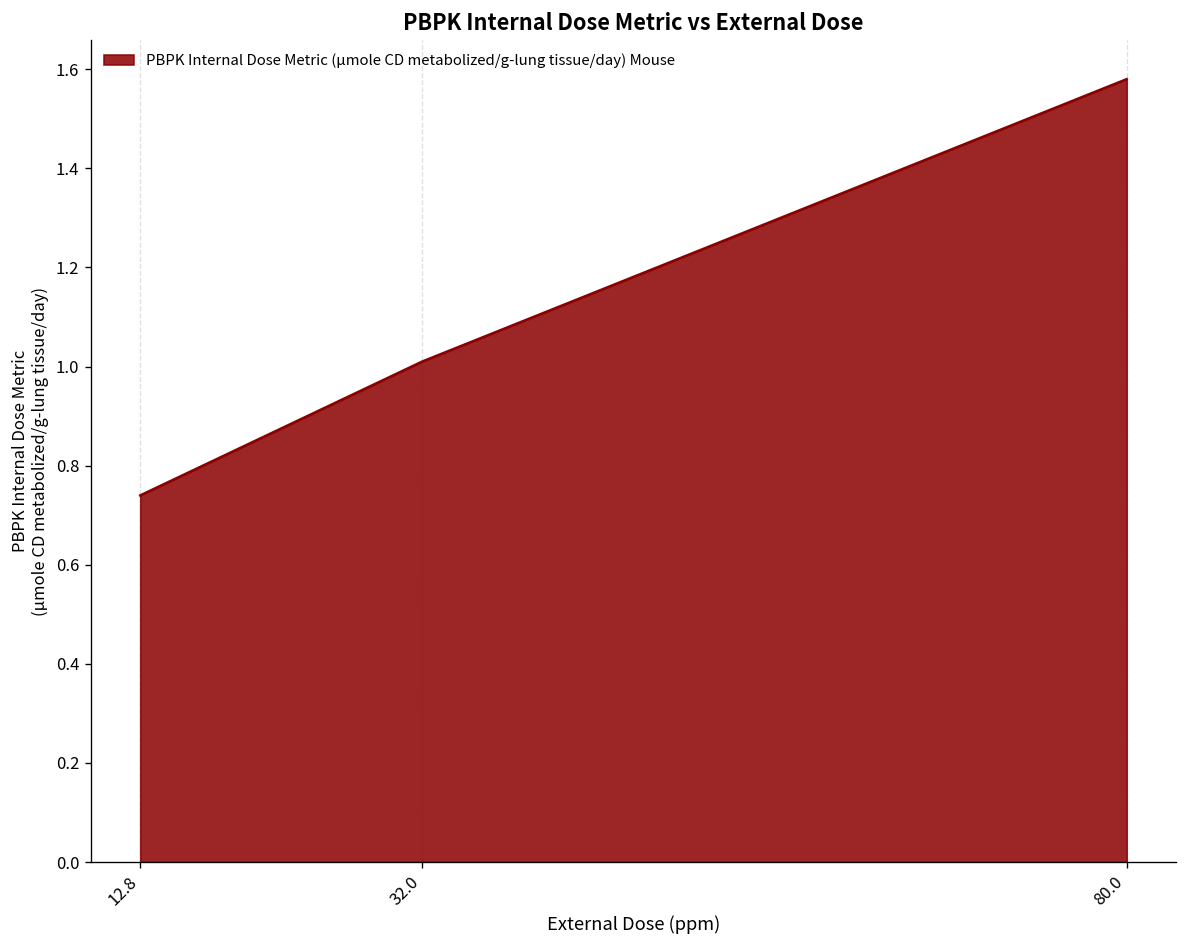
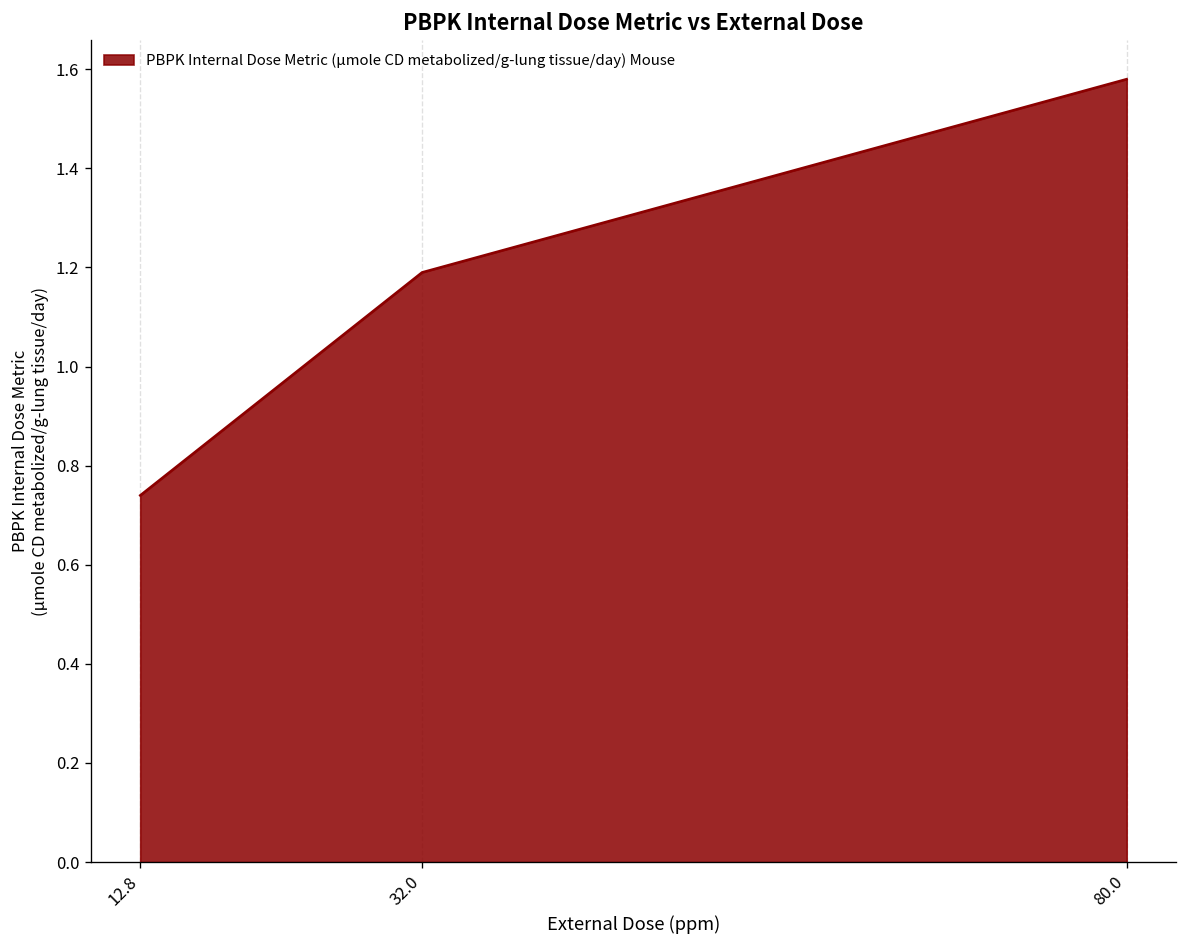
  {
    "12.8": 0.74,
-   "32.0": 1.01,
+   "32.0": 1.19,
    "80.0": 1.58
  }
